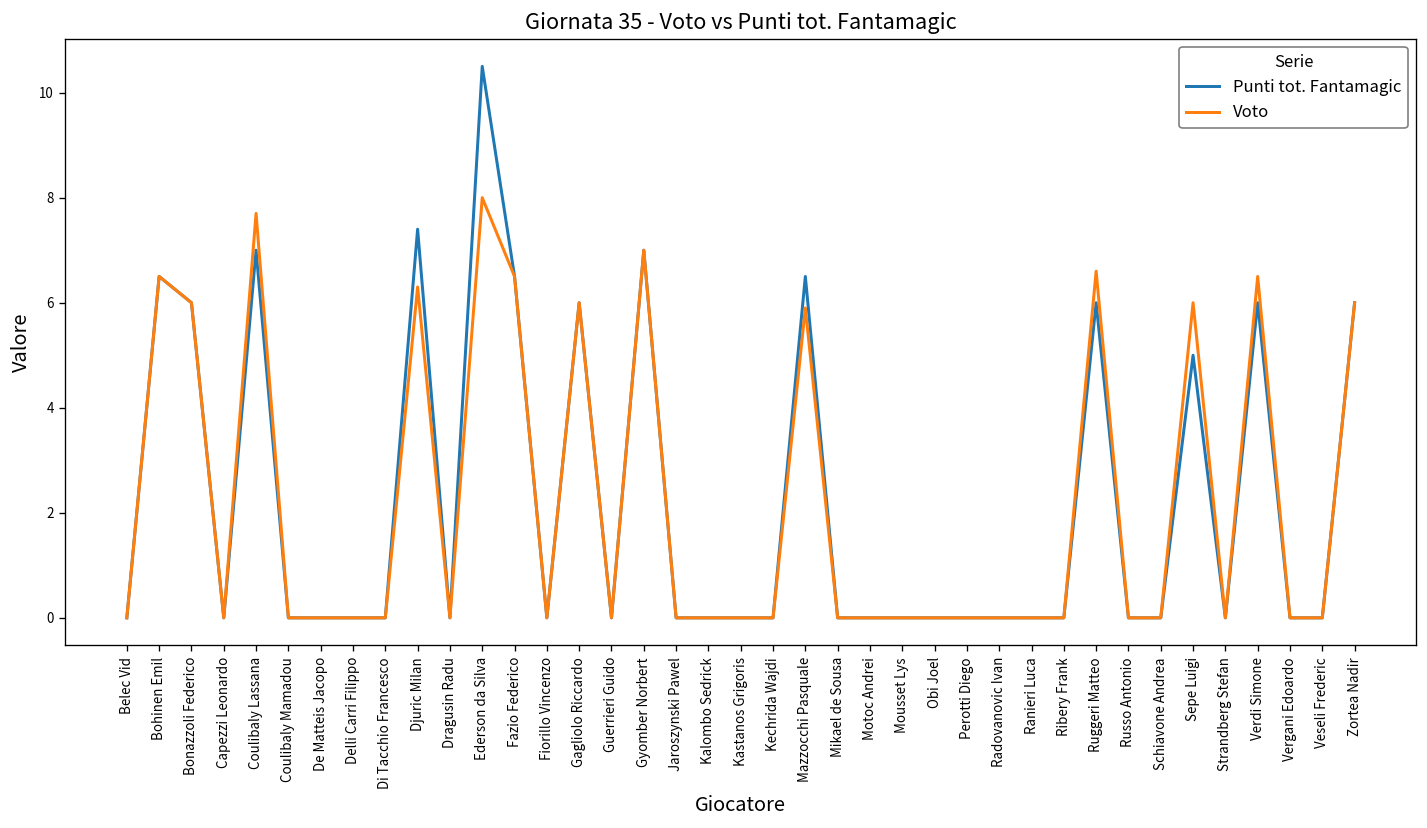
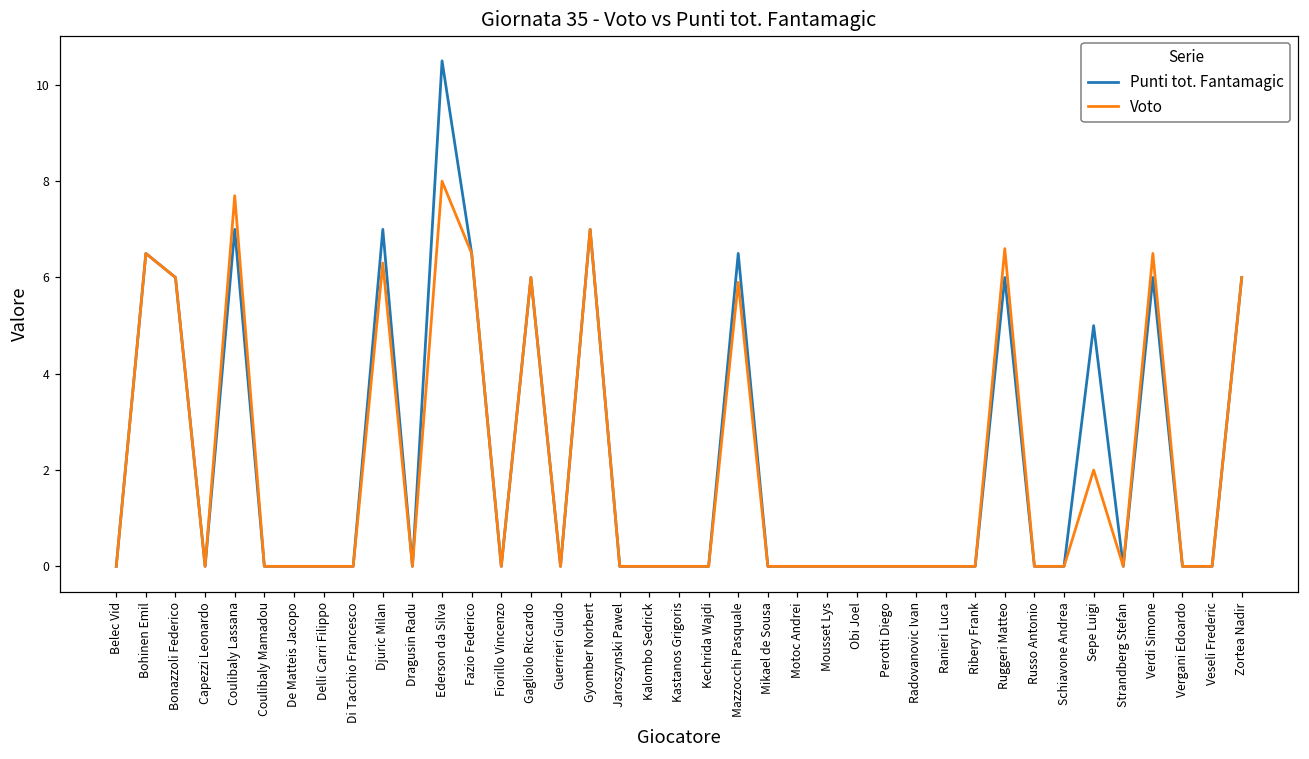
  {
    "Punti tot. Fantamagic": {
      "Coulibaly Lassana": 7.0,
-     "Djuric Milan": 7.4,
+     "Djuric Milan": 7.0,
      "Ederson da Silva": 10.5,
      "Mazzocchi Pasquale": 6.5,
      "Ruggeri Matteo": 6.0,
      "Sepe Luigi": 5.0,
      "Verdi Simone": 6.0
    },
    "Voto": {
      "Coulibaly Lassana": 7.7,
      "Djuric Milan": 6.3,
      "Ederson da Silva": 8,
      "Mazzocchi Pasquale": 5.9,
      "Ruggeri Matteo": 6.6,
-     "Sepe Luigi": 6,
+     "Sepe Luigi": 2,
      "Verdi Simone": 6.5
    }
  }
